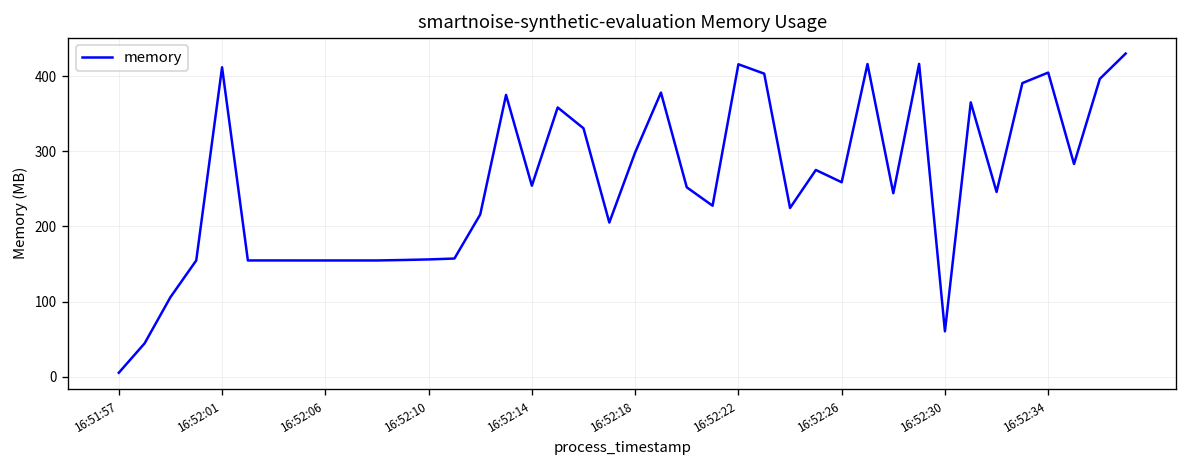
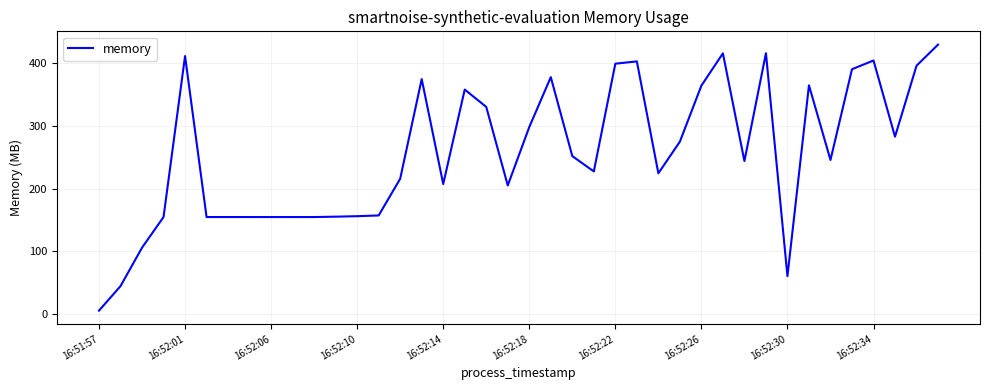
  {
    "16:51:57": 10,
    "16:52:01": 410,
    "16:52:06": 150,
    "16:52:10": 160,
-   "16:52:14": 250,
+   "16:52:14": 210,
    "16:52:18": 300,
-   "16:52:22": 420,
-   "16:52:26": 260,
+   "16:52:22": 400,
+   "16:52:26": 360,
    "16:52:30": 60,
    "16:52:34": 400
  }
